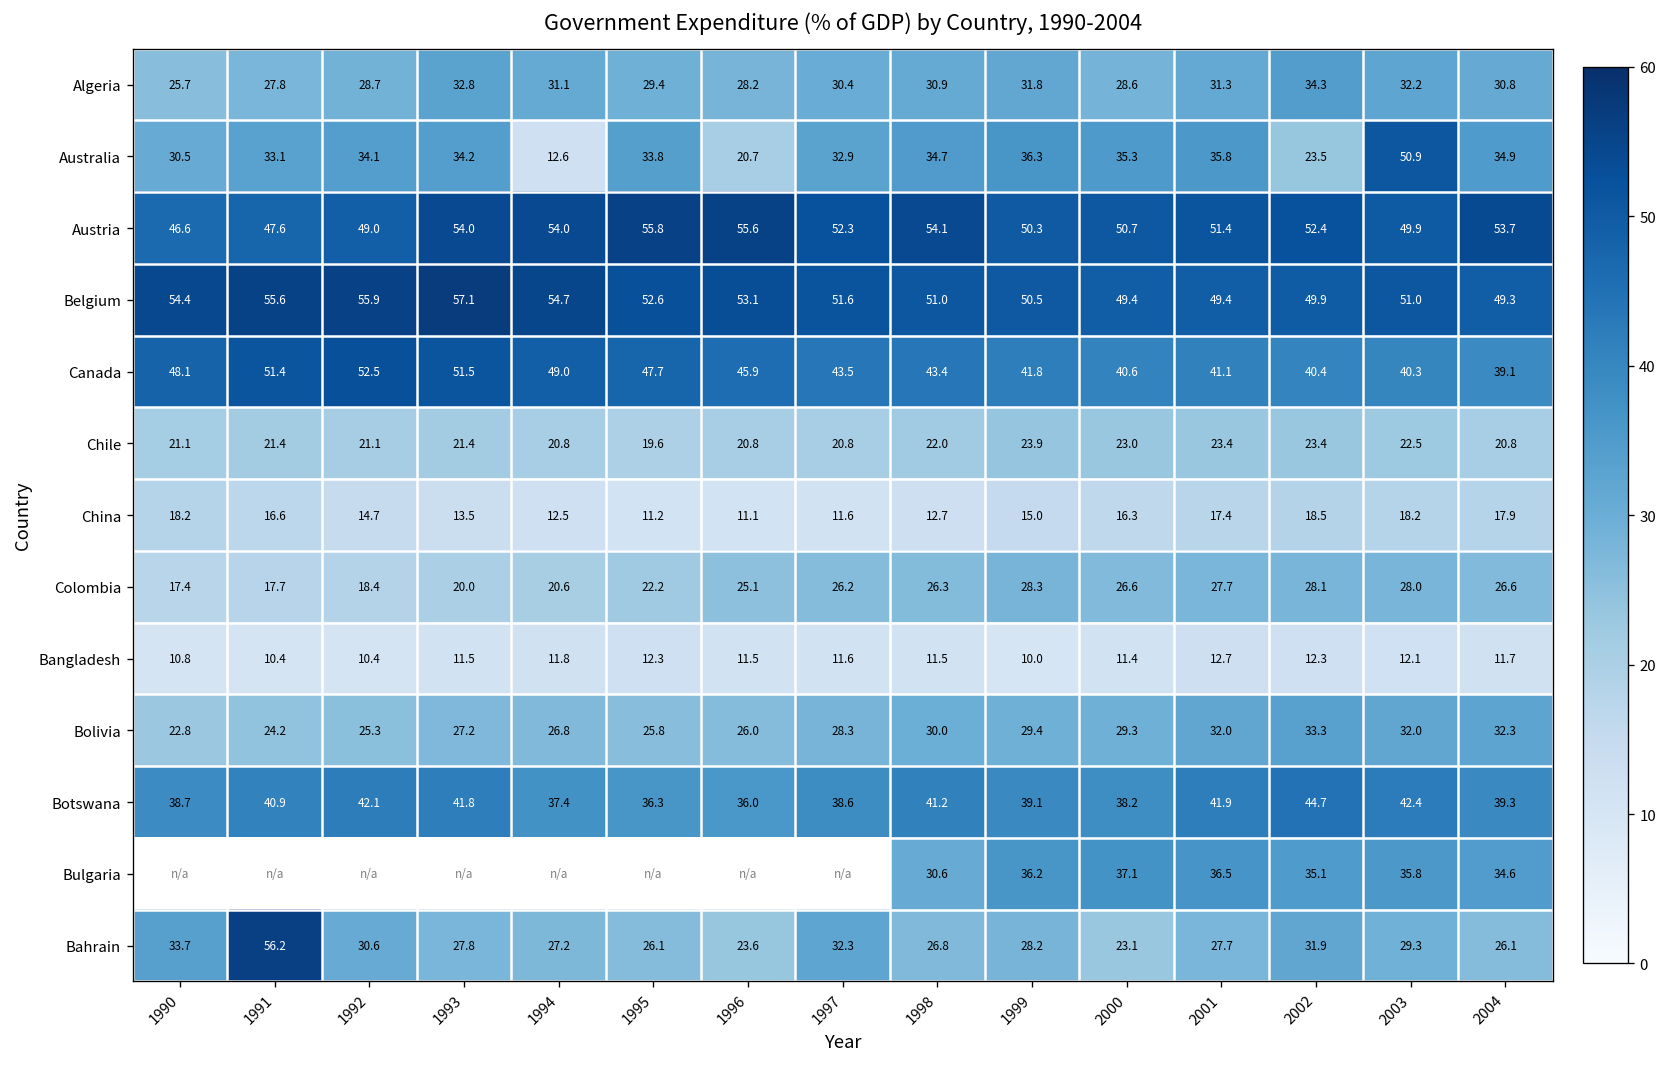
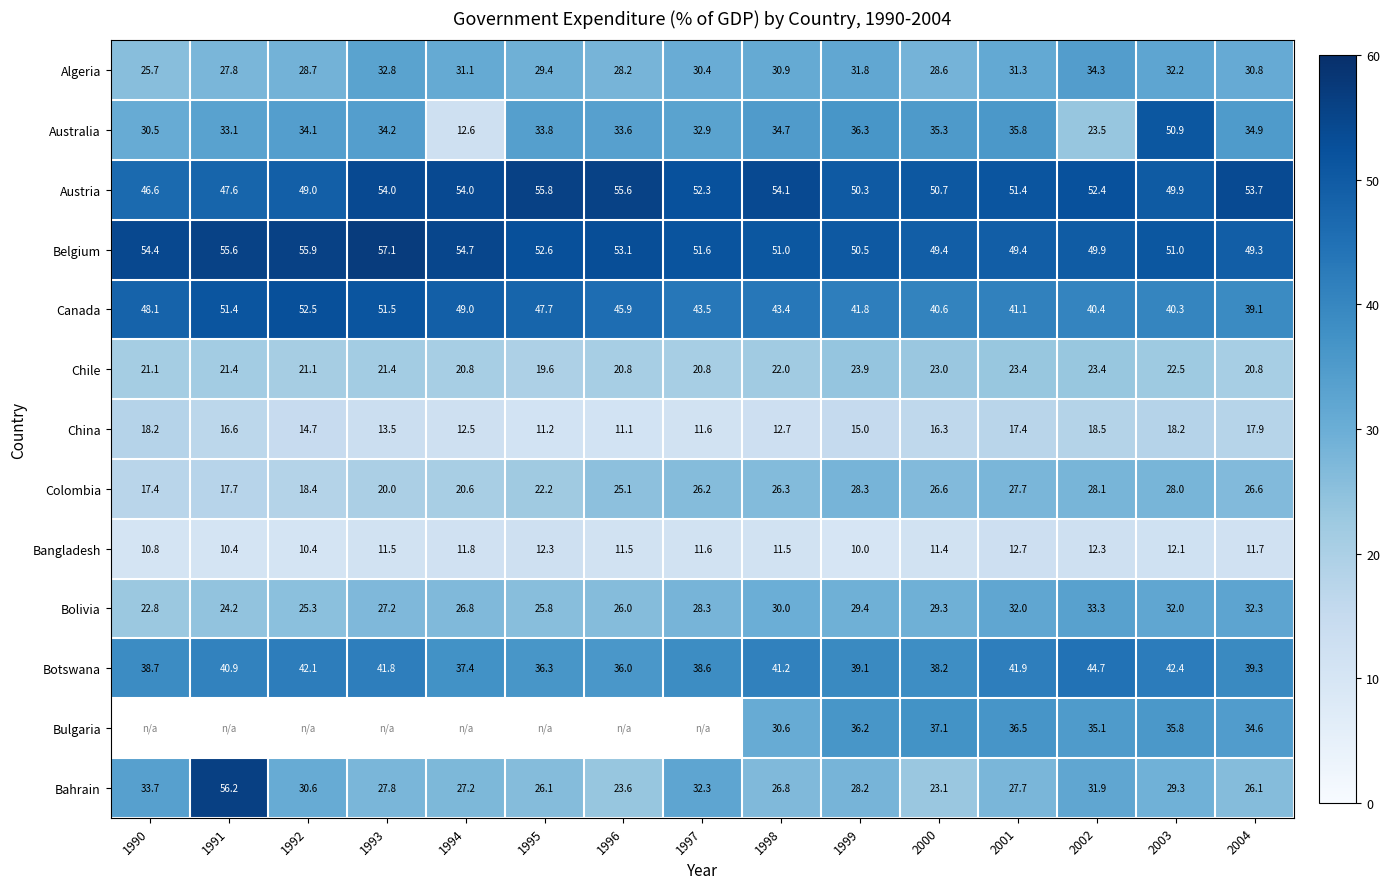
  {
    "Algeria": {
      "1990": 25.7,
      "1991": 27.8,
      "1992": 28.7,
      "1993": 32.8,
      "1994": 31.1,
      "1995": 29.4,
      "1996": 28.2,
      "1997": 30.4,
      "1998": 30.9,
      "1999": 31.8,
      "2000": 28.6,
      "2001": 31.3,
      "2002": 34.3,
      "2003": 32.2,
      "2004": 30.8
    },
    "Australia": {
      "1990": 30.5,
      "1991": 33.1,
      "1992": 34.1,
      "1993": 34.2,
      "1994": 12.6,
      "1995": 33.8,
-     "1996": 20.7,
+     "1996": 33.6,
      "1997": 32.9,
      "1998": 34.7,
      "1999": 36.3,
      "2000": 35.3,
      "2001": 35.8,
      "2002": 23.5,
      "2003": 50.9,
      "2004": 34.9
    },
    "Austria": {
      "1990": 46.6,
      "1991": 47.6,
      "1992": 49.0,
      "1993": 54.0,
      "1994": 54.0,
      "1995": 55.8,
      "1996": 55.6,
      "1997": 52.3,
      "1998": 54.1,
      "1999": 50.3,
      "2000": 50.7,
      "2001": 51.4,
      "2002": 52.4,
      "2003": 49.9,
      "2004": 53.7
    },
    "Belgium": {
      "1990": 54.4,
      "1991": 55.6,
      "1992": 55.9,
      "1993": 57.1,
      "1994": 54.7,
      "1995": 52.6,
      "1996": 53.1,
      "1997": 51.6,
      "1998": 51.0,
      "1999": 50.5,
      "2000": 49.4,
      "2001": 49.4,
      "2002": 49.9,
      "2003": 51.0,
      "2004": 49.3
    },
    "Canada": {
      "1990": 48.1,
      "1991": 51.4,
      "1992": 52.5,
      "1993": 51.5,
      "1994": 49.0,
      "1995": 47.7,
      "1996": 45.9,
      "1997": 43.5,
      "1998": 43.4,
      "1999": 41.8,
      "2000": 40.6,
      "2001": 41.1,
      "2002": 40.4,
      "2003": 40.3,
      "2004": 39.1
    },
    "Chile": {
      "1990": 21.1,
      "1991": 21.4,
      "1992": 21.1,
      "1993": 21.4,
      "1994": 20.8,
      "1995": 19.6,
      "1996": 20.8,
      "1997": 20.8,
      "1998": 22.0,
      "1999": 23.9,
      "2000": 23.0,
      "2001": 23.4,
      "2002": 23.4,
      "2003": 22.5,
      "2004": 20.8
    },
    "China": {
      "1990": 18.2,
      "1991": 16.6,
      "1992": 14.7,
      "1993": 13.5,
      "1994": 12.5,
      "1995": 11.2,
      "1996": 11.1,
      "1997": 11.6,
      "1998": 12.7,
      "1999": 15.0,
      "2000": 16.3,
      "2001": 17.4,
      "2002": 18.5,
      "2003": 18.2,
      "2004": 17.9
    },
    "Colombia": {
      "1990": 17.4,
      "1991": 17.7,
      "1992": 18.4,
      "1993": 20.0,
      "1994": 20.6,
      "1995": 22.2,
      "1996": 25.1,
      "1997": 26.2,
      "1998": 26.3,
      "1999": 28.3,
      "2000": 26.6,
      "2001": 27.7,
      "2002": 28.1,
      "2003": 28.0,
      "2004": 26.6
    },
    "Bangladesh": {
      "1990": 10.8,
      "1991": 10.4,
      "1992": 10.4,
      "1993": 11.5,
      "1994": 11.8,
      "1995": 12.3,
      "1996": 11.5,
      "1997": 11.6,
      "1998": 11.5,
      "1999": 10.0,
      "2000": 11.4,
      "2001": 12.7,
      "2002": 12.3,
      "2003": 12.1,
      "2004": 11.7
    },
    "Bolivia": {
      "1990": 22.8,
      "1991": 24.2,
      "1992": 25.3,
      "1993": 27.2,
      "1994": 26.8,
      "1995": 25.8,
      "1996": 26.0,
      "1997": 28.3,
      "1998": 30.0,
      "1999": 29.4,
      "2000": 29.3,
      "2001": 32.0,
      "2002": 33.3,
      "2003": 32.0,
      "2004": 32.3
    },
    "Botswana": {
      "1990": 38.7,
      "1991": 40.9,
      "1992": 42.1,
      "1993": 41.8,
      "1994": 37.4,
      "1995": 36.3,
      "1996": 36.0,
      "1997": 38.6,
      "1998": 41.2,
      "1999": 39.1,
      "2000": 38.2,
      "2001": 41.9,
      "2002": 44.7,
      "2003": 42.4,
      "2004": 39.3
    },
    "Bulgaria": {
      "1998": 30.6,
      "1999": 36.2,
      "2000": 37.1,
      "2001": 36.5,
      "2002": 35.1,
      "2003": 35.8,
      "2004": 34.6
    },
    "Bahrain": {
      "1990": 33.7,
      "1991": 56.2,
      "1992": 30.6,
      "1993": 27.8,
      "1994": 27.2,
      "1995": 26.1,
      "1996": 23.6,
      "1997": 32.3,
      "1998": 26.8,
      "1999": 28.2,
      "2000": 23.1,
      "2001": 27.7,
      "2002": 31.9,
      "2003": 29.3,
      "2004": 26.1
    }
  }
